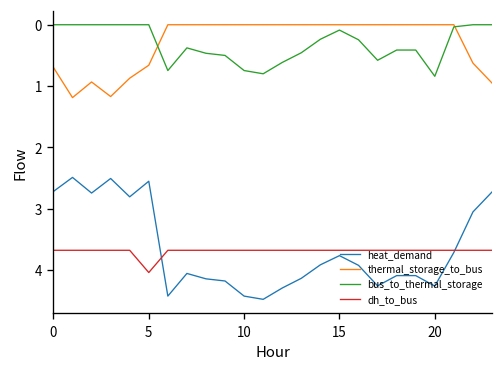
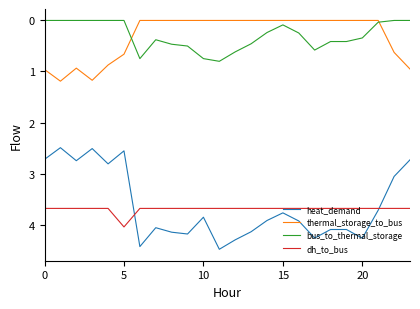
  {
    "heat_demand": {
      "0": 2.7,
      "5": 2.6,
-     "10": 4.4,
+     "10": 3.9,
      "15": 3.8,
      "20": 4.3
    },
    "thermal_storage_to_bus": {
-     "0": 0.7,
+     "0": 1.0,
      "5": 0.7,
      "10": 0.0,
      "15": 0.0,
      "20": 0.0
    },
    "bus_to_thermal_storage": {
      "0": 0.0,
      "5": 0.0,
      "10": 0.7,
      "15": 0.1,
-     "20": 0.8
+     "20": 0.3
    },
    "dh_to_bus": {
      "0": 3.7,
      "5": 4.0,
      "10": 3.7,
      "15": 3.7,
      "20": 3.7
    }
  }
